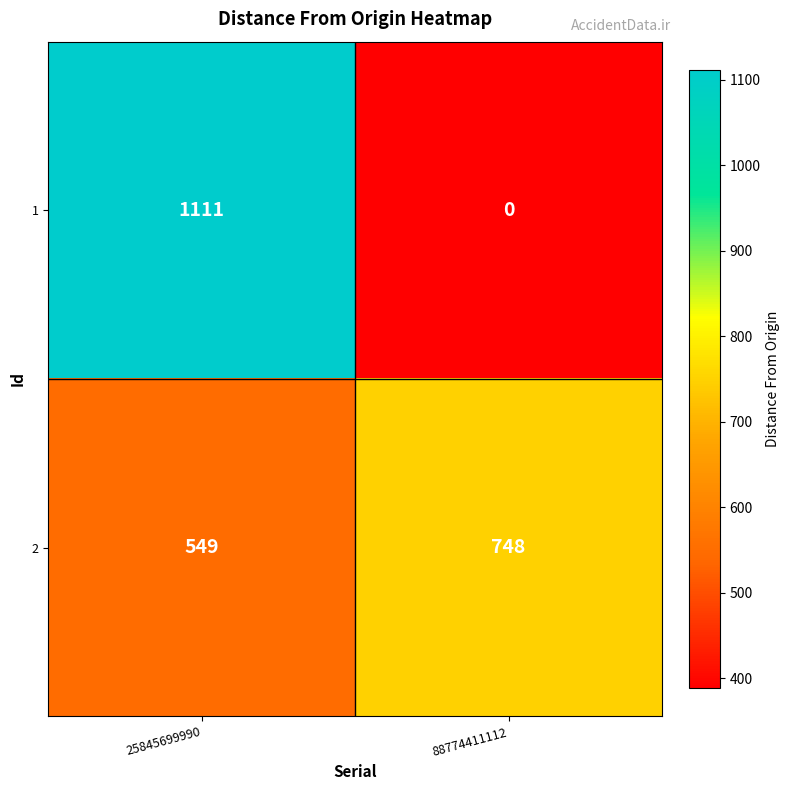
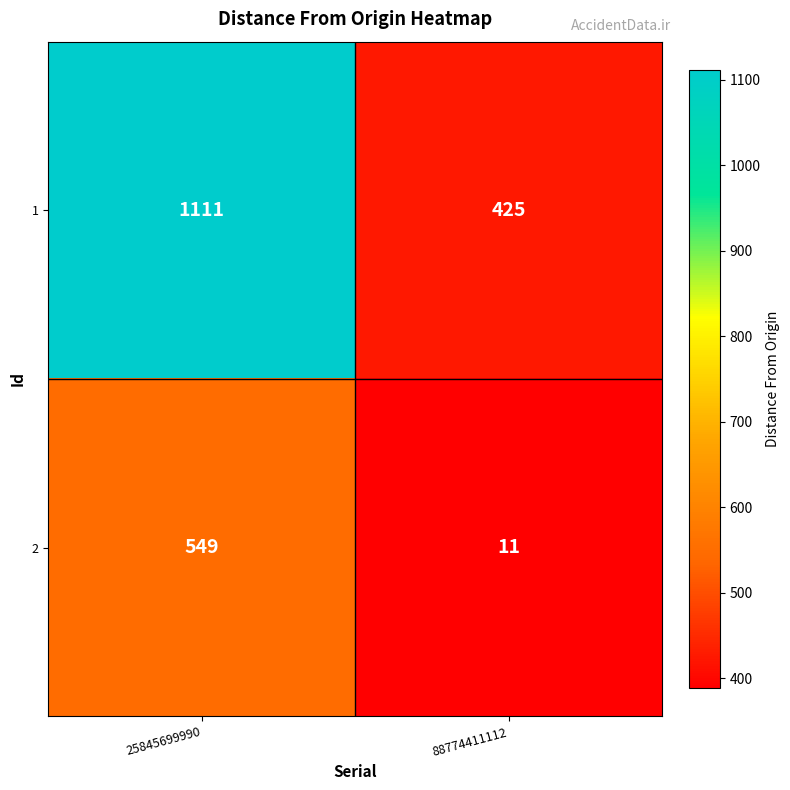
  {
    "1": {
      "25845699990": 1111,
-     "88774411112": 0
+     "88774411112": 425
    },
    "2": {
      "25845699990": 549,
-     "88774411112": 748
+     "88774411112": 11
    }
  }
